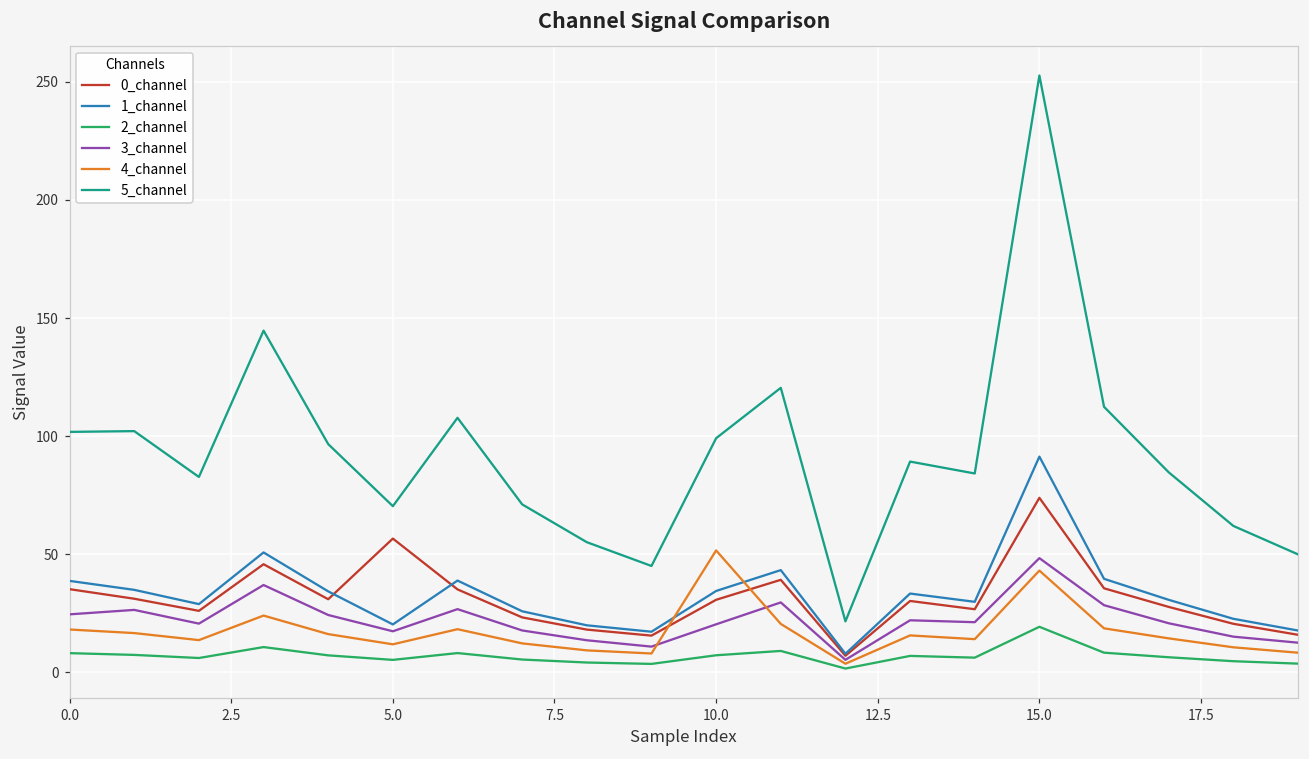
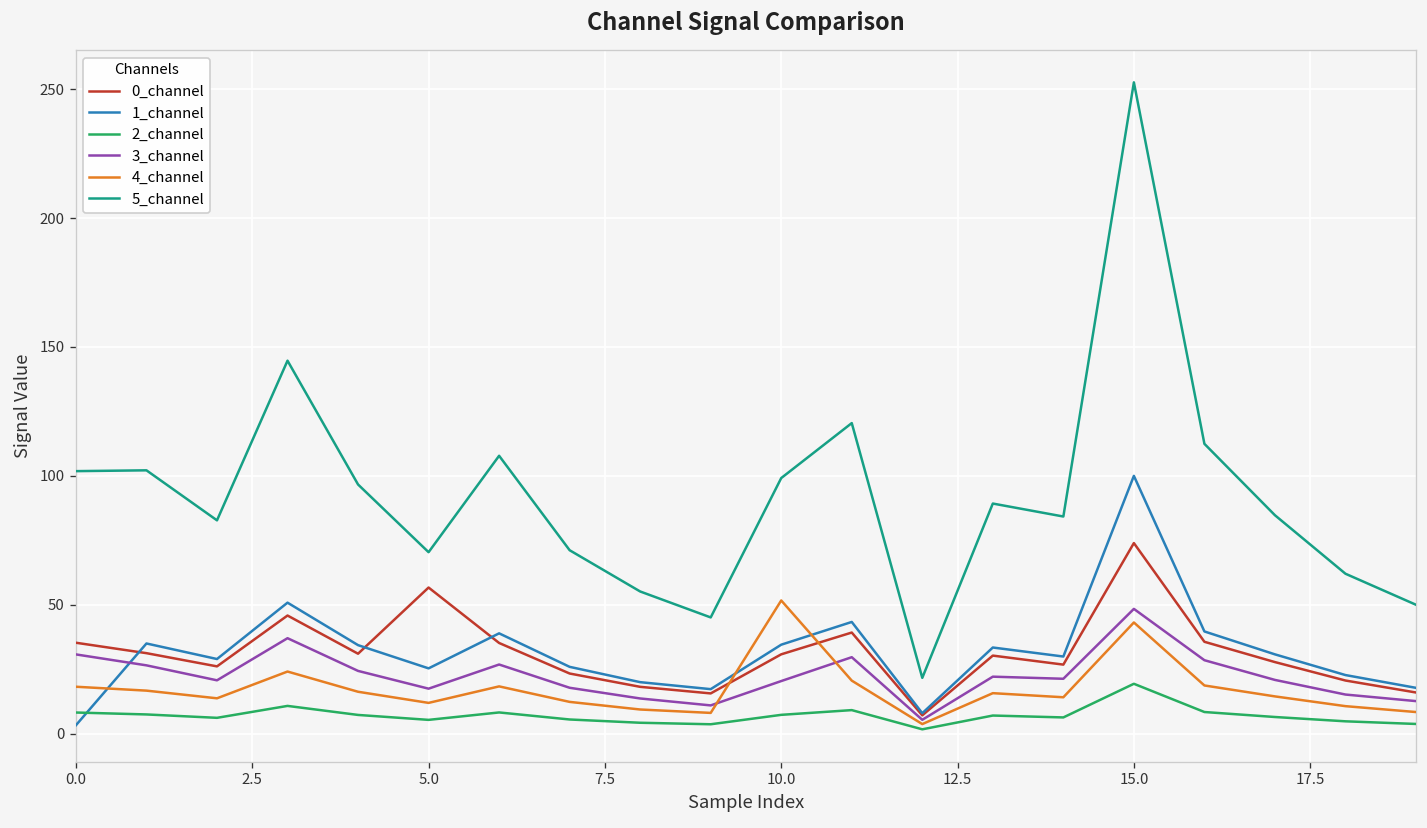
  {
    "0_channel": {
      "0.0": 35,
      "5.0": 57,
      "10.0": 31,
      "15.0": 74
    },
    "1_channel": {
-     "0.0": 39,
-     "5.0": 20,
+     "0.0": 3,
+     "5.0": 25,
      "10.0": 34,
-     "15.0": 91
+     "15.0": 100
    },
    "3_channel": {
-     "0.0": 25,
+     "0.0": 31,
      "5.0": 17,
      "10.0": 20,
      "15.0": 48
    },
    "4_channel": {
      "0.0": 18,
      "5.0": 12,
      "10.0": 52,
      "15.0": 43
    }
  }
